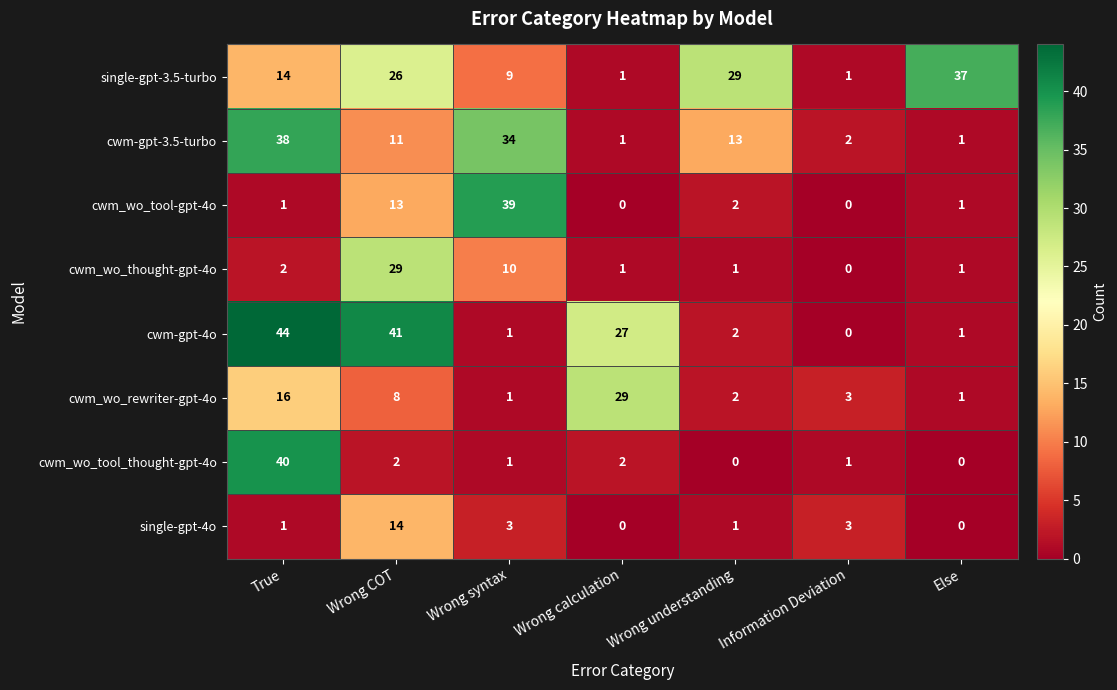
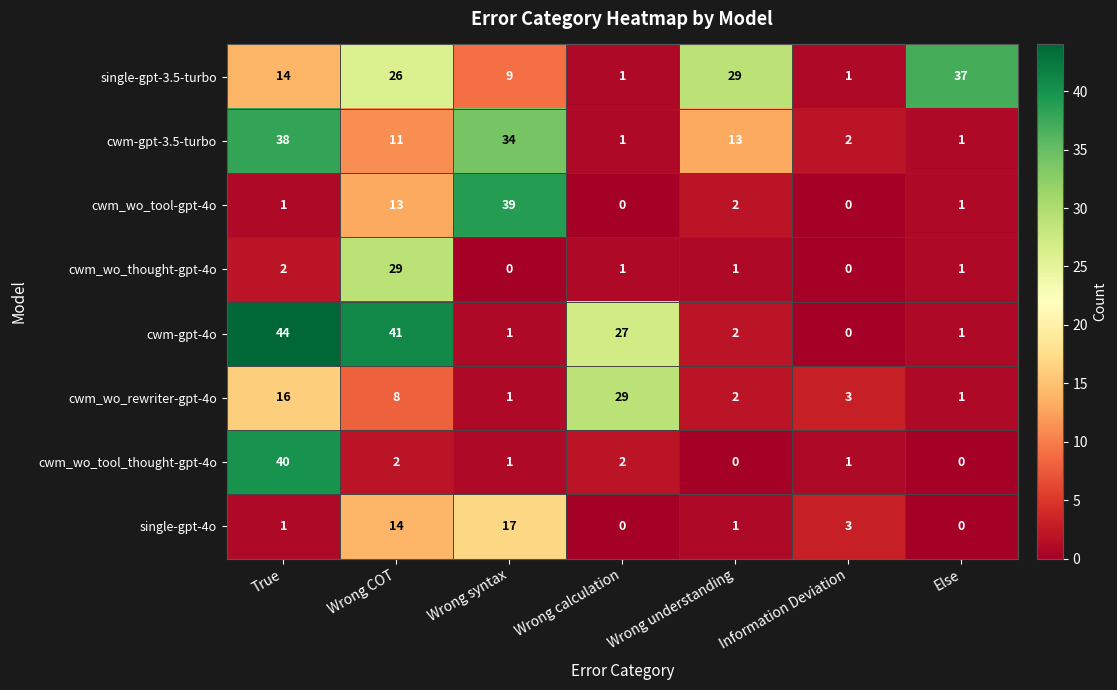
  {
    "single-gpt-3.5-turbo": {
      "True": 14,
      "Wrong COT": 26,
      "Wrong syntax": 9,
      "Wrong calculation": 1,
      "Wrong understanding": 29,
      "Information Deviation": 1,
      "Else": 37
    },
    "cwm-gpt-3.5-turbo": {
      "True": 38,
      "Wrong COT": 11,
      "Wrong syntax": 34,
      "Wrong calculation": 1,
      "Wrong understanding": 13,
      "Information Deviation": 2,
      "Else": 1
    },
    "cwm_wo_tool-gpt-4o": {
      "True": 1,
      "Wrong COT": 13,
      "Wrong syntax": 39,
      "Wrong calculation": 0,
      "Wrong understanding": 2,
      "Information Deviation": 0,
      "Else": 1
    },
    "cwm_wo_thought-gpt-4o": {
      "True": 2,
      "Wrong COT": 29,
-     "Wrong syntax": 10,
+     "Wrong syntax": 0,
      "Wrong calculation": 1,
      "Wrong understanding": 1,
      "Information Deviation": 0,
      "Else": 1
    },
    "cwm-gpt-4o": {
      "True": 44,
      "Wrong COT": 41,
      "Wrong syntax": 1,
      "Wrong calculation": 27,
      "Wrong understanding": 2,
      "Information Deviation": 0,
      "Else": 1
    },
    "cwm_wo_rewriter-gpt-4o": {
      "True": 16,
      "Wrong COT": 8,
      "Wrong syntax": 1,
      "Wrong calculation": 29,
      "Wrong understanding": 2,
      "Information Deviation": 3,
      "Else": 1
    },
    "cwm_wo_tool_thought-gpt-4o": {
      "True": 40,
      "Wrong COT": 2,
      "Wrong syntax": 1,
      "Wrong calculation": 2,
      "Wrong understanding": 0,
      "Information Deviation": 1,
      "Else": 0
    },
    "single-gpt-4o": {
      "True": 1,
      "Wrong COT": 14,
-     "Wrong syntax": 3,
+     "Wrong syntax": 17,
      "Wrong calculation": 0,
      "Wrong understanding": 1,
      "Information Deviation": 3,
      "Else": 0
    }
  }
